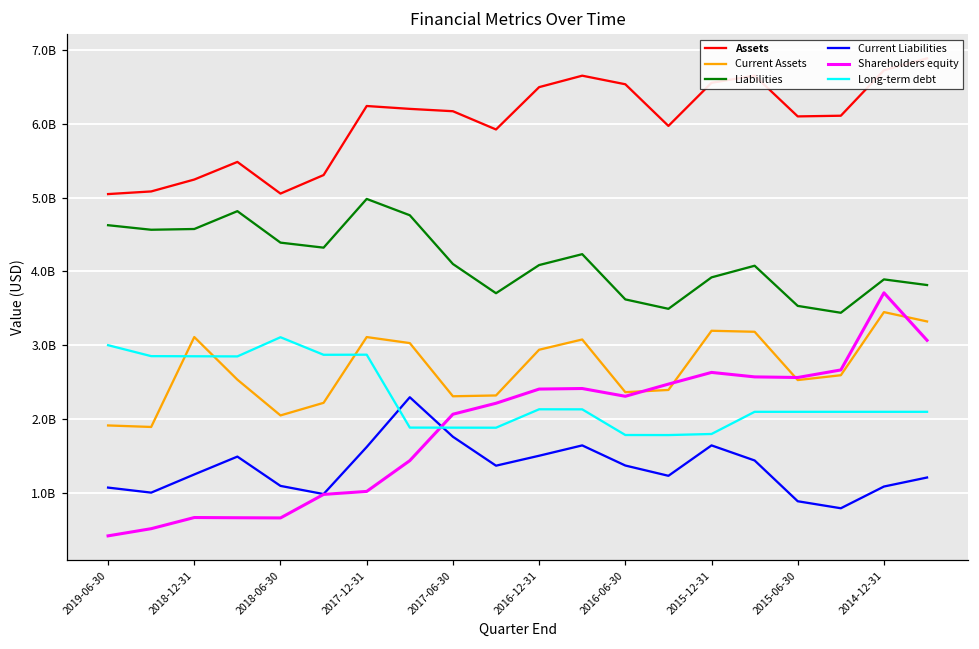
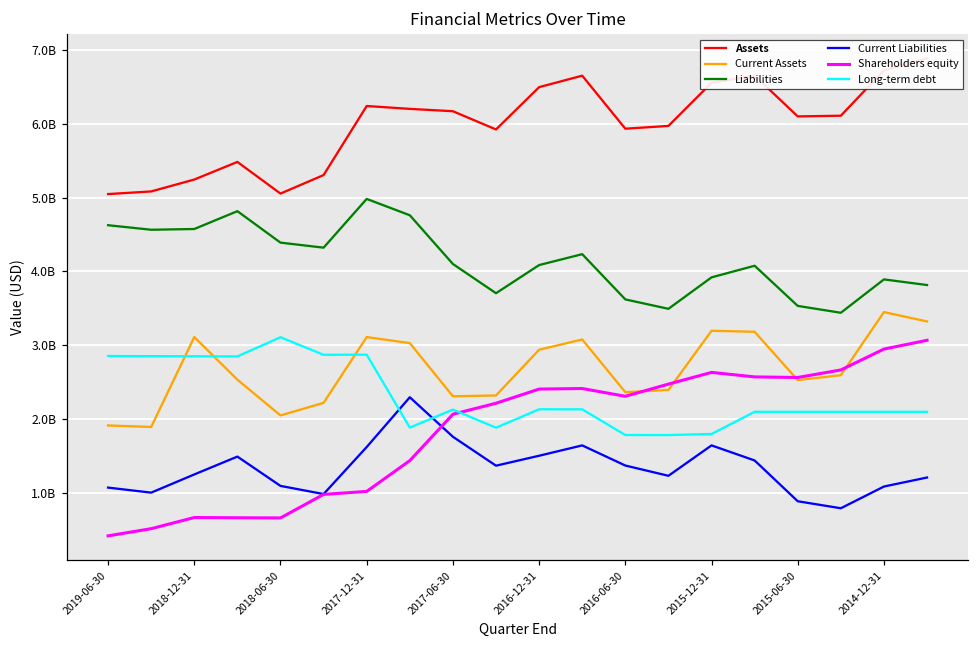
  {
    "Assets": {
      "2019-06-30": 5000000000,
      "2018-12-31": 5200000000,
      "2018-06-30": 5100000000,
      "2017-12-31": 6200000000,
      "2017-06-30": 6200000000,
      "2016-12-31": 6500000000,
-     "2016-06-30": 6500000000,
+     "2016-06-30": 5900000000,
      "2015-06-30": 6100000000
    },
    "Current Assets": {
      "2019-06-30": 1900000000,
      "2018-12-31": 3100000000,
      "2018-06-30": 2100000000,
      "2017-12-31": 3100000000,
      "2017-06-30": 2300000000,
      "2016-12-31": 2900000000,
      "2016-06-30": 2400000000,
      "2015-12-31": 3200000000,
      "2014-12-31": 3400000000
    },
    "Liabilities": {
      "2019-06-30": 4600000000,
      "2018-12-31": 4600000000,
      "2018-06-30": 4400000000,
      "2017-12-31": 5000000000,
      "2017-06-30": 4100000000,
      "2016-12-31": 4100000000,
      "2016-06-30": 3600000000,
      "2015-12-31": 3900000000,
      "2015-06-30": 3500000000,
      "2014-12-31": 3900000000
    },
    "Current Liabilities": {
      "2019-06-30": 1100000000,
      "2018-12-31": 1300000000,
      "2018-06-30": 1100000000,
      "2017-12-31": 1600000000,
      "2017-06-30": 1800000000,
      "2016-12-31": 1500000000,
      "2016-06-30": 1400000000,
      "2015-12-31": 1600000000,
      "2015-06-30": 900000000,
      "2014-12-31": 1100000000
    },
    "Shareholders equity": {
      "2019-06-30": 400000000,
      "2018-12-31": 700000000,
      "2018-06-30": 700000000,
      "2017-12-31": 1000000000,
      "2017-06-30": 2100000000,
      "2016-12-31": 2400000000,
      "2016-06-30": 2300000000,
      "2015-12-31": 2600000000,
-     "2014-12-31": 3700000000
+     "2014-12-31": 2900000000
    },
    "Long-term debt": {
-     "2019-06-30": 3000000000,
+     "2019-06-30": 2900000000,
      "2018-12-31": 2900000000,
      "2018-06-30": 3100000000,
      "2017-12-31": 2900000000,
-     "2017-06-30": 1900000000,
+     "2017-06-30": 2100000000,
      "2016-12-31": 2100000000,
      "2016-06-30": 1800000000,
      "2015-12-31": 1800000000,
      "2015-06-30": 2100000000,
      "2014-12-31": 2100000000
    }
  }
